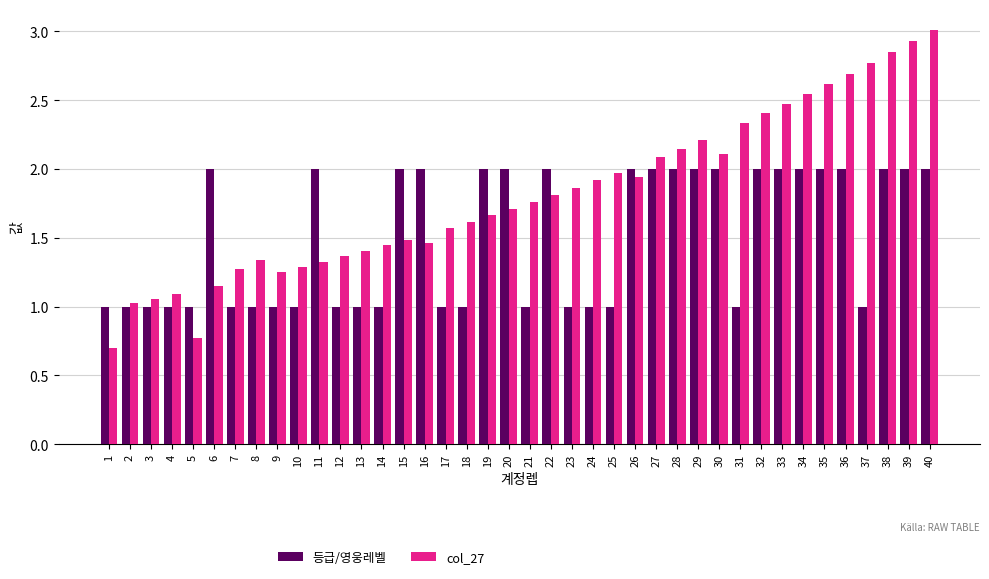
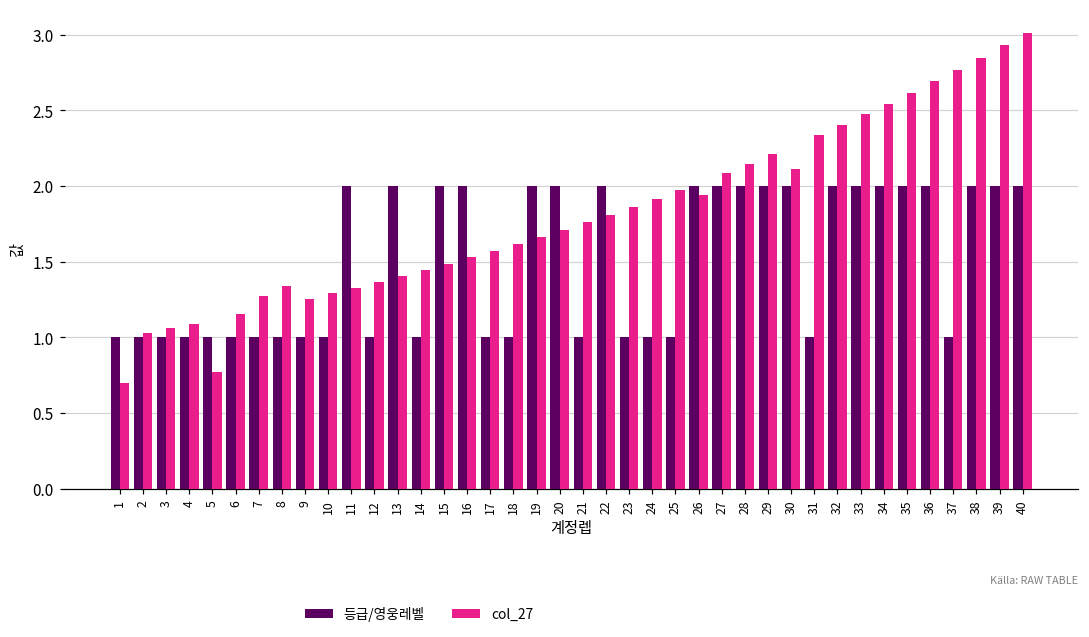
  {
    "등급/영웅레벨": {
      "1": 1,
      "2": 1,
      "3": 1,
      "4": 1,
      "5": 1,
-     "6": 2,
+     "6": 1,
      "7": 1,
      "8": 1,
      "9": 1,
      "10": 1,
      "11": 2,
      "12": 1,
-     "13": 1,
+     "13": 2,
      "14": 1,
      "15": 2,
      "16": 2,
      "17": 1,
      "18": 1,
      "19": 2,
      "20": 2,
      "21": 1,
      "22": 2,
      "23": 1,
      "24": 1,
      "25": 1,
      "26": 2,
      "27": 2,
      "28": 2,
      "29": 2,
      "30": 2,
      "31": 1,
      "32": 2,
      "33": 2,
      "34": 2,
      "35": 2,
      "36": 2,
      "37": 1,
      "38": 2,
      "39": 2,
      "40": 2
    },
    "col_27": {
      "1": 0.70,
      "2": 1.03,
      "3": 1.06,
      "4": 1.09,
      "5": 0.77,
      "6": 1.15,
      "7": 1.28,
      "8": 1.34,
      "9": 1.25,
      "10": 1.29,
      "11": 1.33,
      "12": 1.37,
      "13": 1.40,
      "14": 1.45,
      "15": 1.49,
-     "16": 1.46,
+     "16": 1.53,
      "17": 1.57,
      "18": 1.62,
      "19": 1.66,
      "20": 1.71,
      "21": 1.76,
      "22": 1.81,
      "23": 1.86,
      "24": 1.92,
      "25": 1.97,
      "26": 1.94,
      "27": 2.09,
      "28": 2.15,
      "29": 2.21,
      "30": 2.11,
      "31": 2.34,
      "32": 2.40,
      "33": 2.47,
      "34": 2.54,
      "35": 2.62,
      "36": 2.69,
      "37": 2.77,
      "38": 2.85,
      "39": 2.93,
      "40": 3.01
    }
  }
